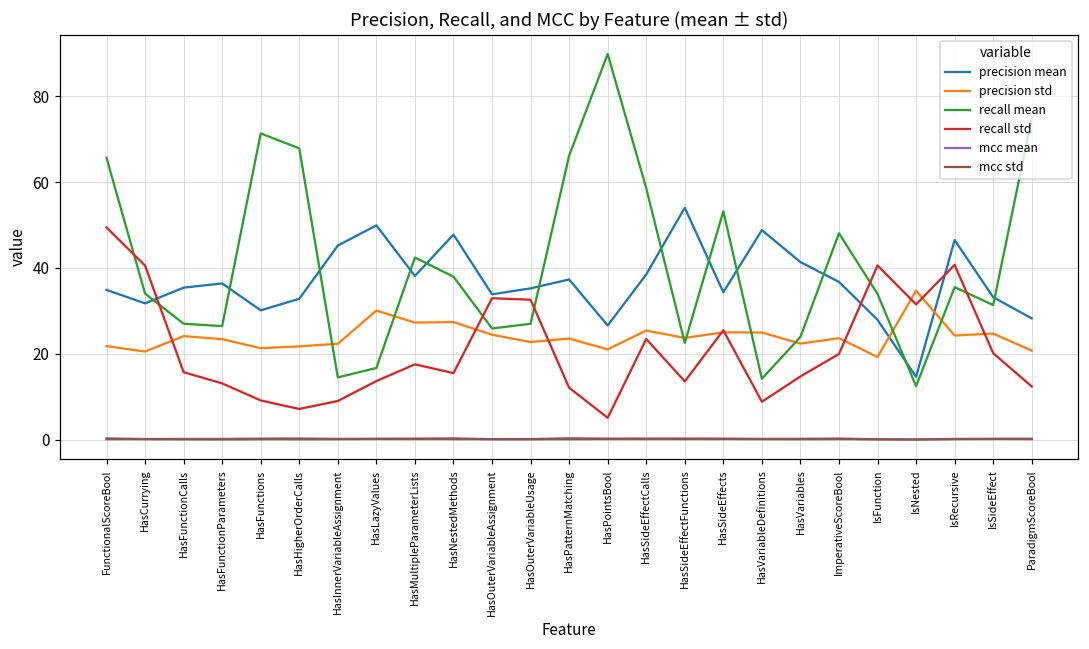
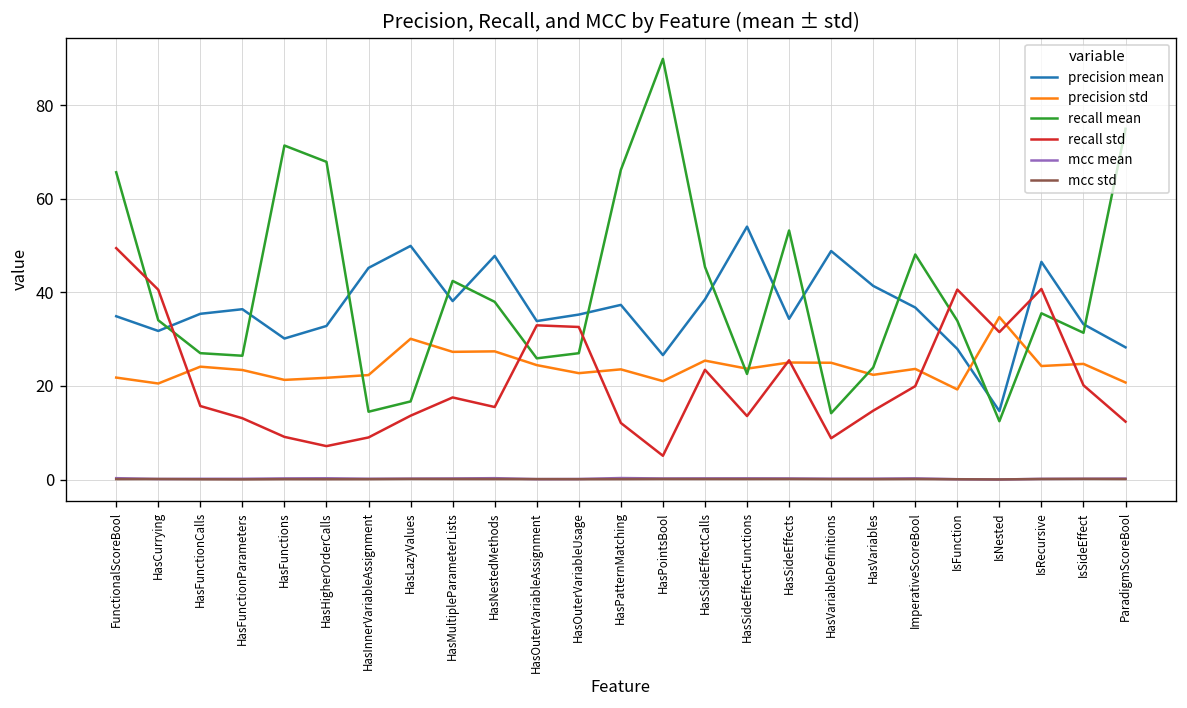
  {
    "precision mean": {
      "FunctionalScoreBool": 35,
      "HasCurrying": 32,
      "HasFunctionCalls": 35,
      "HasFunctionParameters": 36,
      "HasFunctions": 30,
      "HasHigherOrderCalls": 33,
      "HasInnerVariableAssignment": 45,
      "HasLazyValues": 50,
      "HasMultipleParameterLists": 38,
      "HasNestedMethods": 48,
      "HasOuterVariableAssignment": 34,
      "HasOuterVariableUsage": 35,
      "HasPatternMatching": 37,
      "HasPointsBool": 27,
      "HasSideEffectCalls": 38,
      "HasSideEffectFunctions": 54,
      "HasSideEffects": 34,
      "HasVariableDefinitions": 49,
      "HasVariables": 41,
      "ImperativeScoreBool": 37,
      "IsFunction": 28,
      "IsNested": 15,
      "IsRecursive": 47,
      "IsSideEffect": 33,
      "ParadigmScoreBool": 28
    },
    "precision std": {
      "FunctionalScoreBool": 22,
      "HasCurrying": 21,
      "HasFunctionCalls": 24,
      "HasFunctionParameters": 23,
      "HasFunctions": 21,
      "HasHigherOrderCalls": 22,
      "HasInnerVariableAssignment": 22,
      "HasLazyValues": 30,
      "HasMultipleParameterLists": 27,
      "HasNestedMethods": 27,
      "HasOuterVariableAssignment": 24,
      "HasOuterVariableUsage": 23,
      "HasPatternMatching": 24,
      "HasPointsBool": 21,
      "HasSideEffectCalls": 25,
      "HasSideEffectFunctions": 24,
      "HasVariableDefinitions": 25,
      "HasVariables": 22,
      "ImperativeScoreBool": 24,
      "IsFunction": 19,
      "IsNested": 35,
      "IsRecursive": 24,
      "IsSideEffect": 25,
      "ParadigmScoreBool": 21
    },
    "recall mean": {
      "FunctionalScoreBool": 66,
      "HasCurrying": 34,
      "HasFunctionCalls": 27,
      "HasFunctionParameters": 26,
      "HasFunctions": 71,
      "HasHigherOrderCalls": 68,
      "HasInnerVariableAssignment": 14,
      "HasLazyValues": 17,
      "HasMultipleParameterLists": 42,
      "HasNestedMethods": 38,
      "HasOuterVariableAssignment": 26,
      "HasOuterVariableUsage": 27,
      "HasPatternMatching": 66,
      "HasPointsBool": 90,
-     "HasSideEffectCalls": 59,
+     "HasSideEffectCalls": 45,
      "HasSideEffectFunctions": 23,
      "HasSideEffects": 53,
      "HasVariableDefinitions": 14,
      "HasVariables": 24,
      "ImperativeScoreBool": 48,
      "IsFunction": 34,
      "IsNested": 12,
      "IsRecursive": 36,
      "IsSideEffect": 31
    },
    "recall std": {
      "FunctionalScoreBool": 49,
      "HasCurrying": 41,
      "HasFunctionCalls": 16,
      "HasFunctionParameters": 13,
      "HasFunctions": 9,
      "HasHigherOrderCalls": 7,
      "HasInnerVariableAssignment": 9,
      "HasLazyValues": 14,
      "HasMultipleParameterLists": 18,
      "HasNestedMethods": 15,
      "HasOuterVariableAssignment": 33,
      "HasOuterVariableUsage": 33,
      "HasPatternMatching": 12,
      "HasPointsBool": 5,
      "HasSideEffectCalls": 23,
      "HasSideEffectFunctions": 14,
      "HasVariableDefinitions": 9,
      "HasVariables": 15,
      "ImperativeScoreBool": 20,
      "IsFunction": 41,
      "IsNested": 32,
      "IsRecursive": 41,
      "IsSideEffect": 20,
      "ParadigmScoreBool": 12
    }
  }
